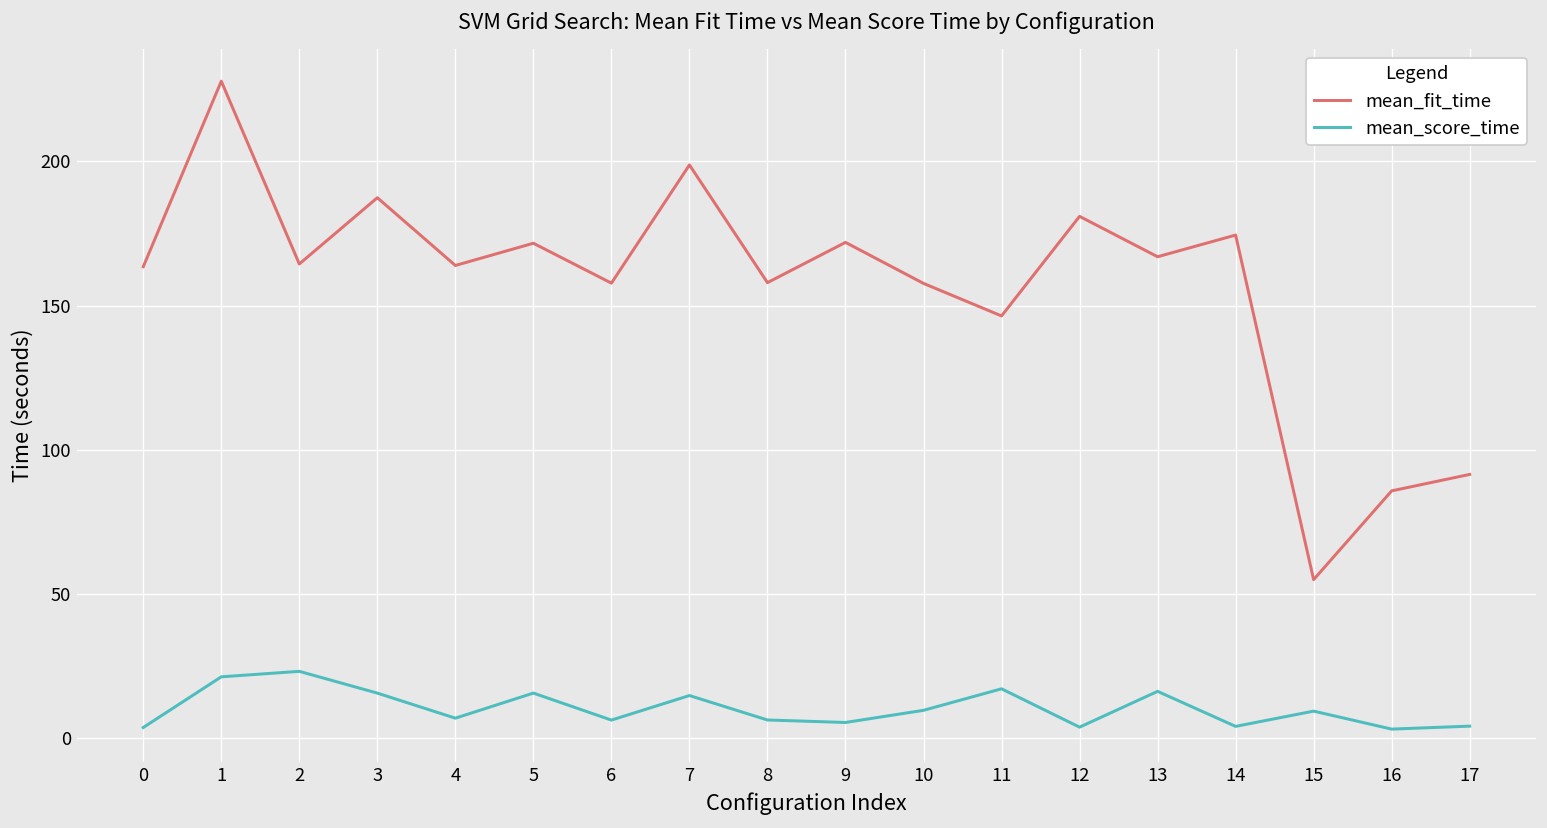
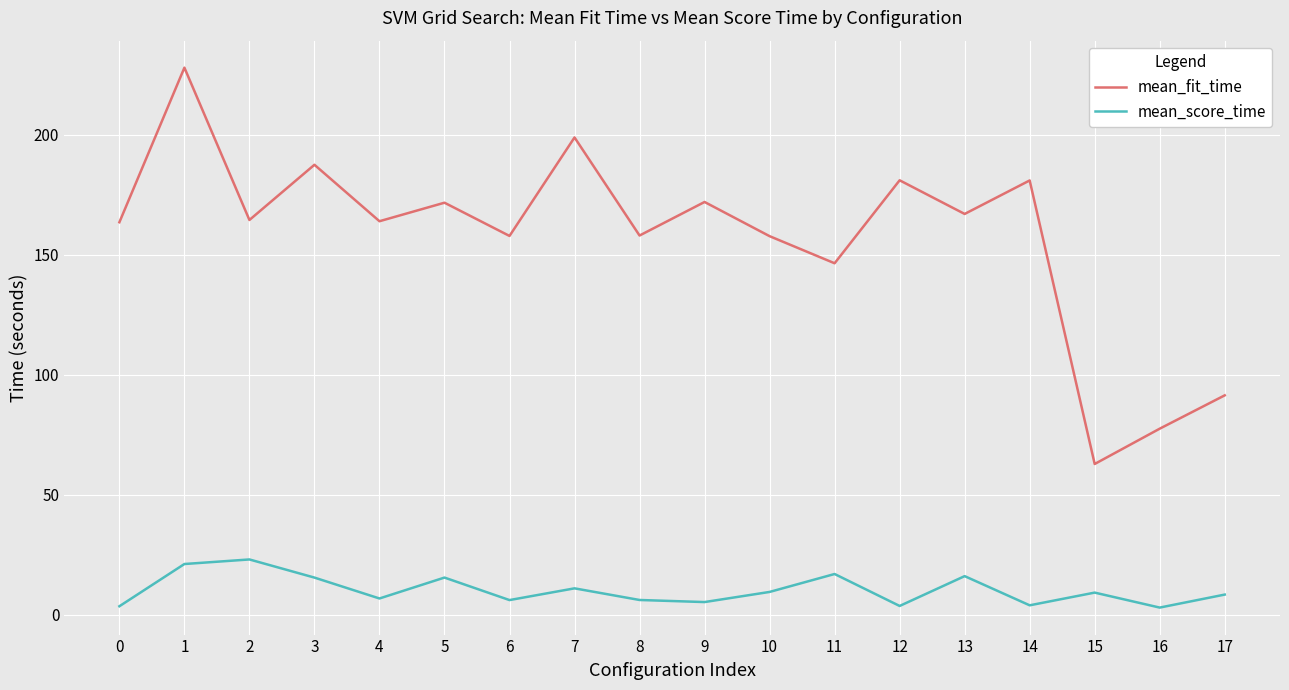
  {
    "mean_fit_time": {
      "0": 163,
      "1": 228,
      "2": 164,
      "3": 187,
      "4": 164,
      "5": 172,
      "6": 158,
      "7": 199,
      "8": 158,
      "9": 172,
      "10": 158,
      "11": 146,
      "12": 181,
      "13": 167,
-     "14": 174,
-     "15": 55,
-     "16": 86,
+     "14": 181,
+     "15": 63,
+     "16": 78,
      "17": 91
    },
    "mean_score_time": {
      "0": 4,
      "1": 21,
      "2": 23,
      "3": 16,
      "4": 7,
      "5": 16,
      "6": 6,
-     "7": 15,
+     "7": 11,
      "8": 6,
      "9": 5,
      "10": 10,
      "11": 17,
      "12": 4,
      "13": 16,
      "14": 4,
      "15": 9,
      "16": 3,
-     "17": 4
+     "17": 8
    }
  }
